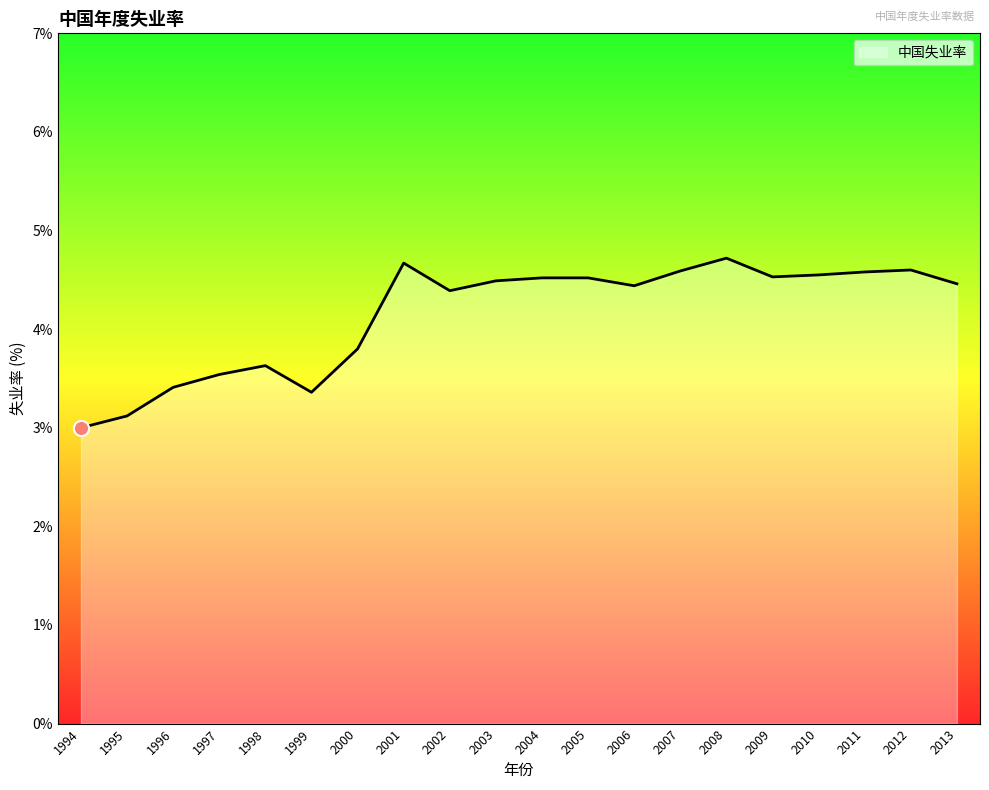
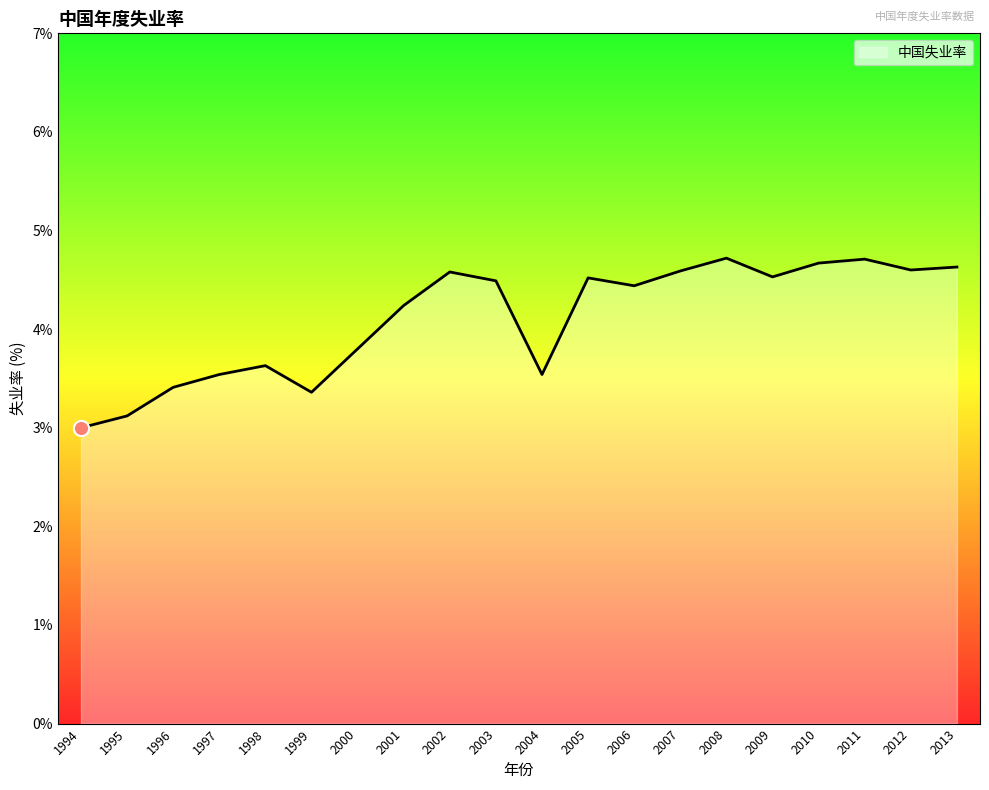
  {
    "中国失业率": {
      "1995": "3.1%",
      "1996": "3.4%",
      "1997": "3.5%",
      "1998": "3.6%",
      "1999": "3.4%",
      "2000": "3.8%",
-     "2001": "4.7%",
-     "2002": "4.4%",
+     "2001": "4.2%",
+     "2002": "4.6%",
      "2003": "4.5%",
-     "2004": "4.5%",
+     "2004": "3.5%",
      "2005": "4.5%",
      "2006": "4.4%",
      "2007": "4.6%",
      "2008": "4.7%",
      "2009": "4.5%",
-     "2010": "4.6%",
-     "2011": "4.6%",
+     "2010": "4.7%",
+     "2011": "4.7%",
      "2012": "4.6%",
-     "2013": "4.5%"
+     "2013": "4.6%"
    }
  }
